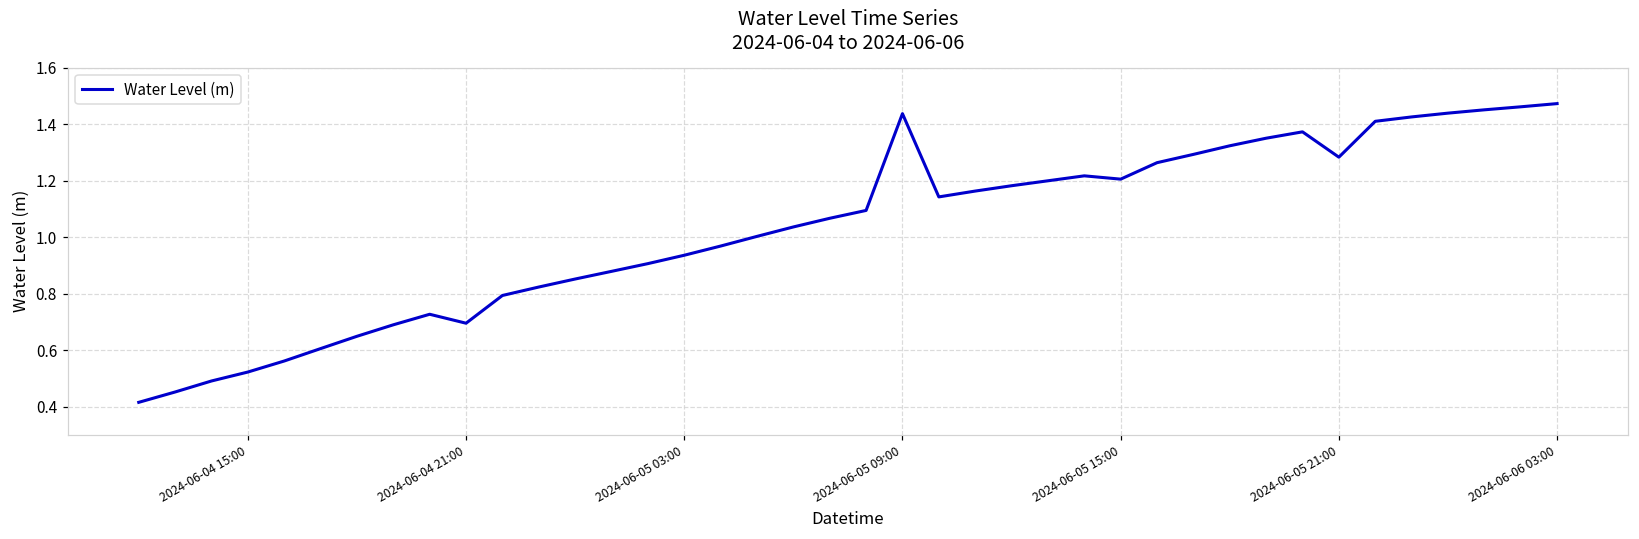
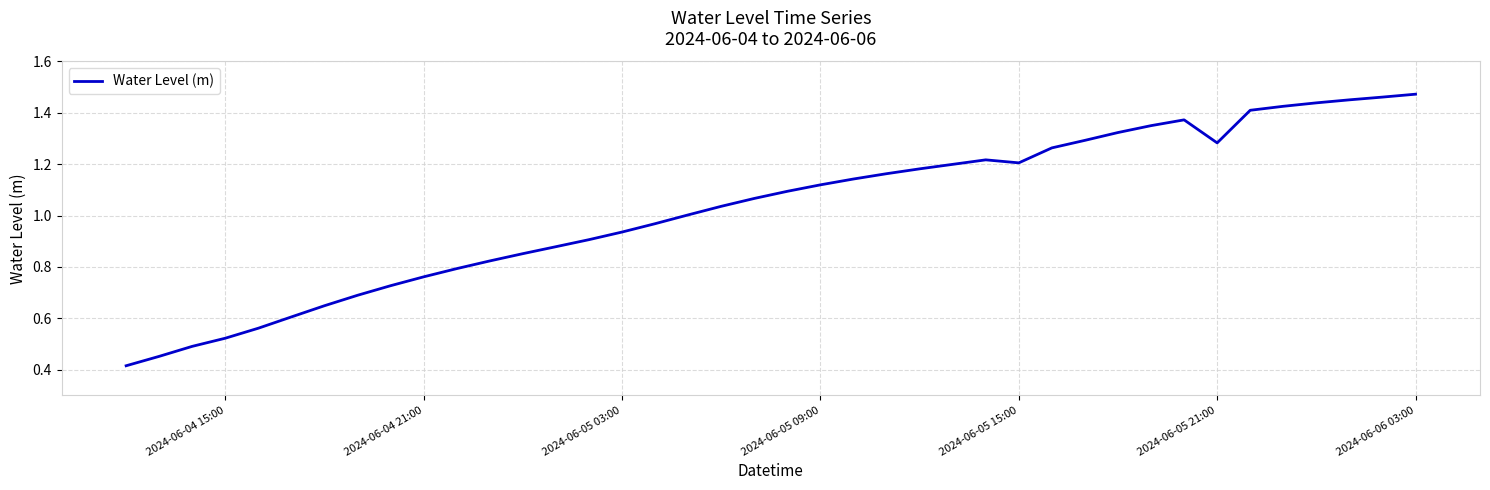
  {
    "2024-06-04 15:00": 0.52,
-   "2024-06-04 21:00": 0.70,
+   "2024-06-04 21:00": 0.76,
    "2024-06-05 03:00": 0.94,
-   "2024-06-05 09:00": 1.44,
+   "2024-06-05 09:00": 1.12,
    "2024-06-05 15:00": 1.21,
    "2024-06-05 21:00": 1.28,
    "2024-06-06 03:00": 1.47
  }
